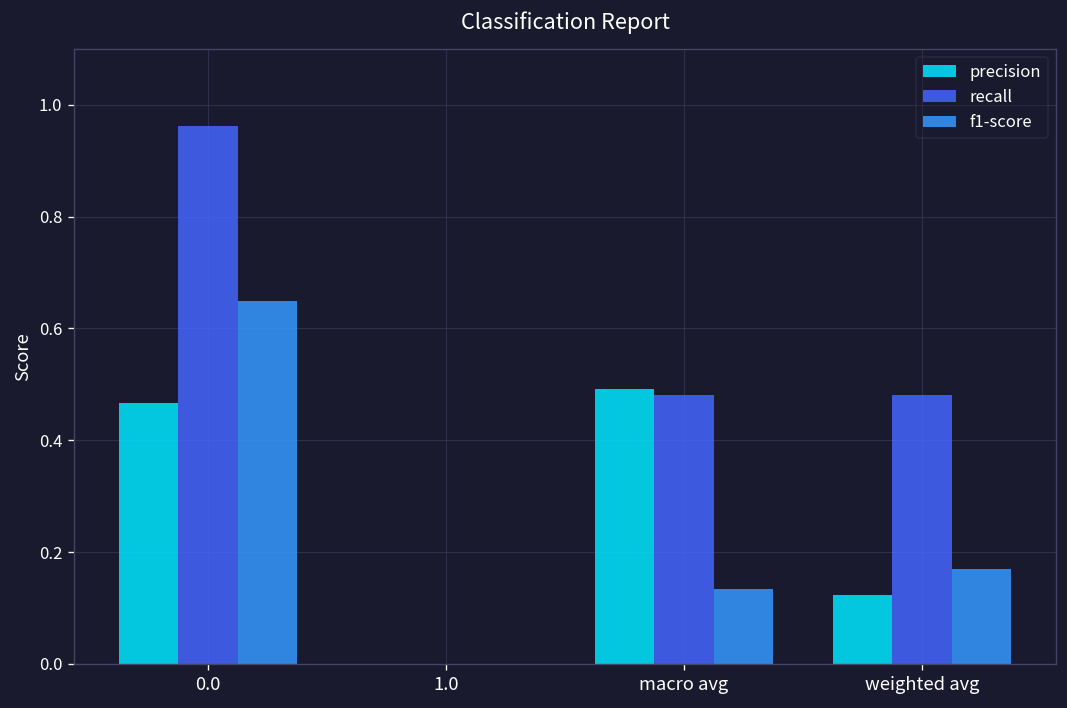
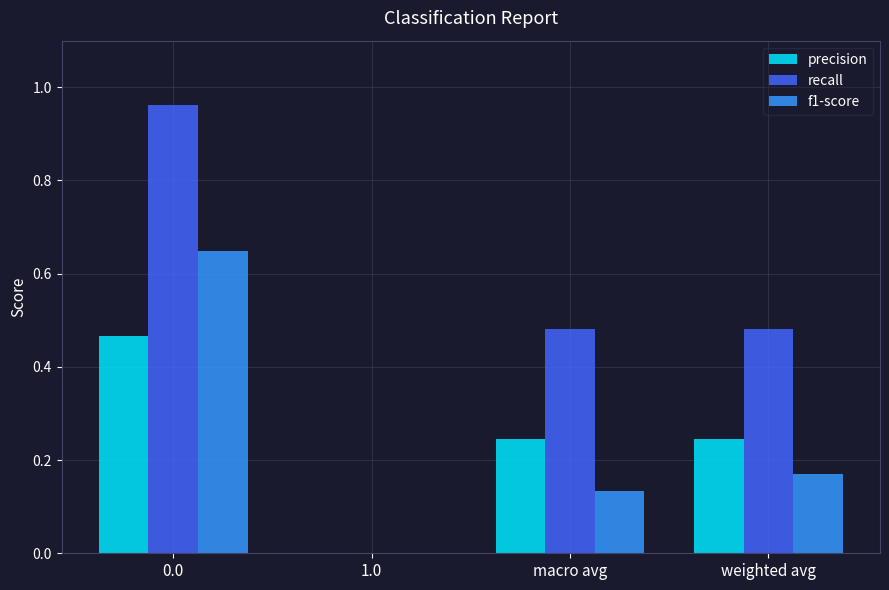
  {
    "precision": {
      "0.0": 0.47,
      "1.0": 0.00,
-     "macro avg": 0.49,
-     "weighted avg": 0.12
+     "macro avg": 0.25,
+     "weighted avg": 0.25
    }
  }
